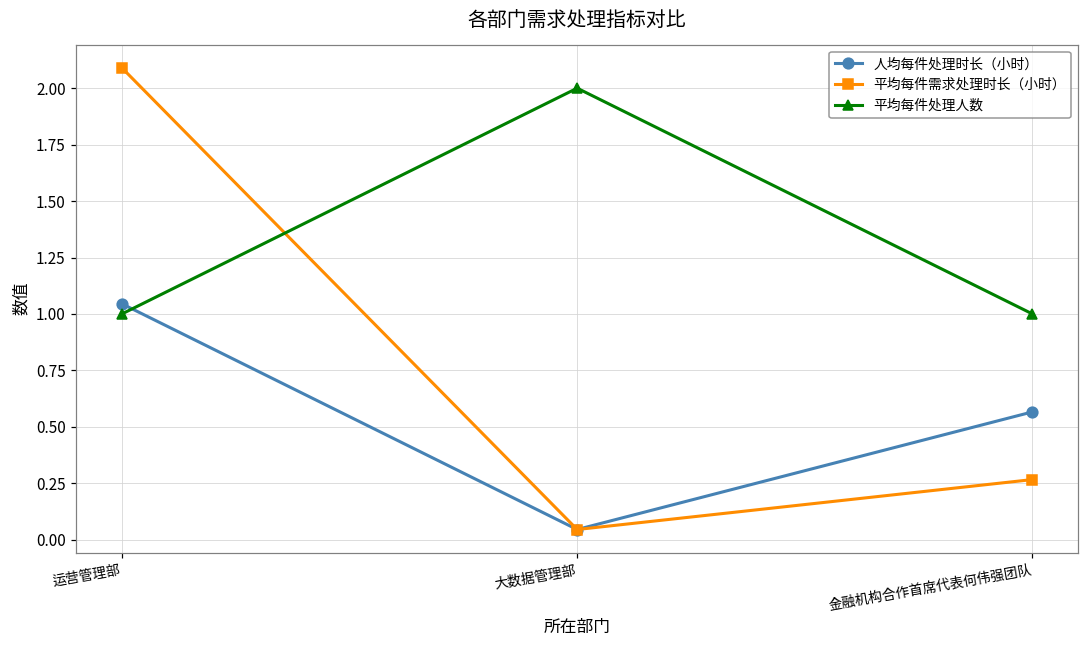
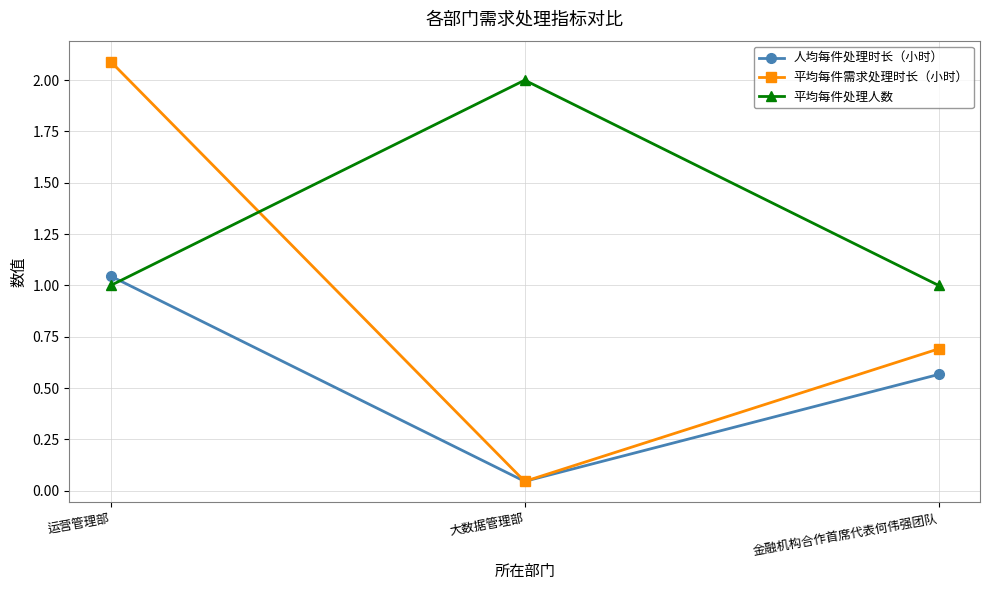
  {
    "人均每件处理时长（小时）": {
      "运营管理部": 1.05,
      "金融机构合作首席代表何伟强团队": 0.57
    },
    "平均每件需求处理时长（小时）": {
      "运营管理部": 2.09,
-     "金融机构合作首席代表何伟强团队": 0.27
+     "金融机构合作首席代表何伟强团队": 0.69
    },
    "平均每件处理人数": {
      "运营管理部": 1.00,
      "大数据管理部": 2.00,
      "金融机构合作首席代表何伟强团队": 1.00
    }
  }
